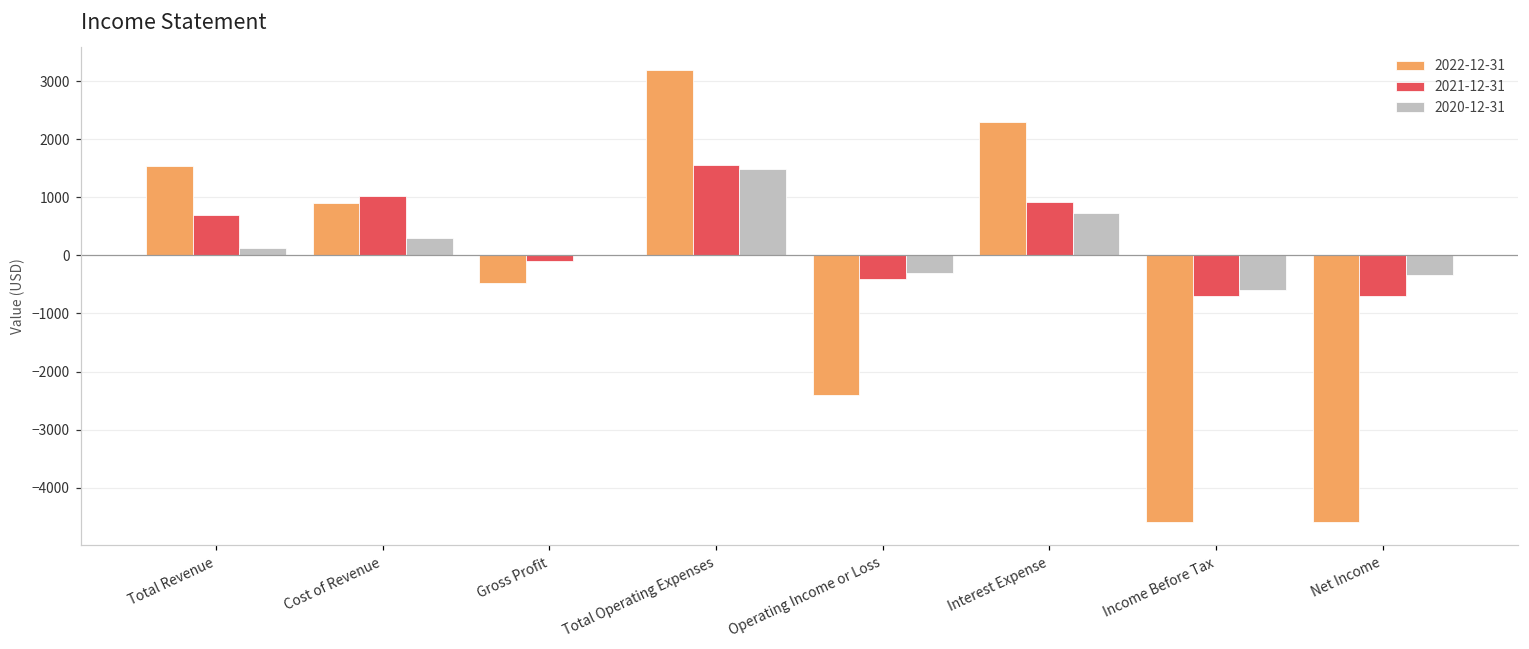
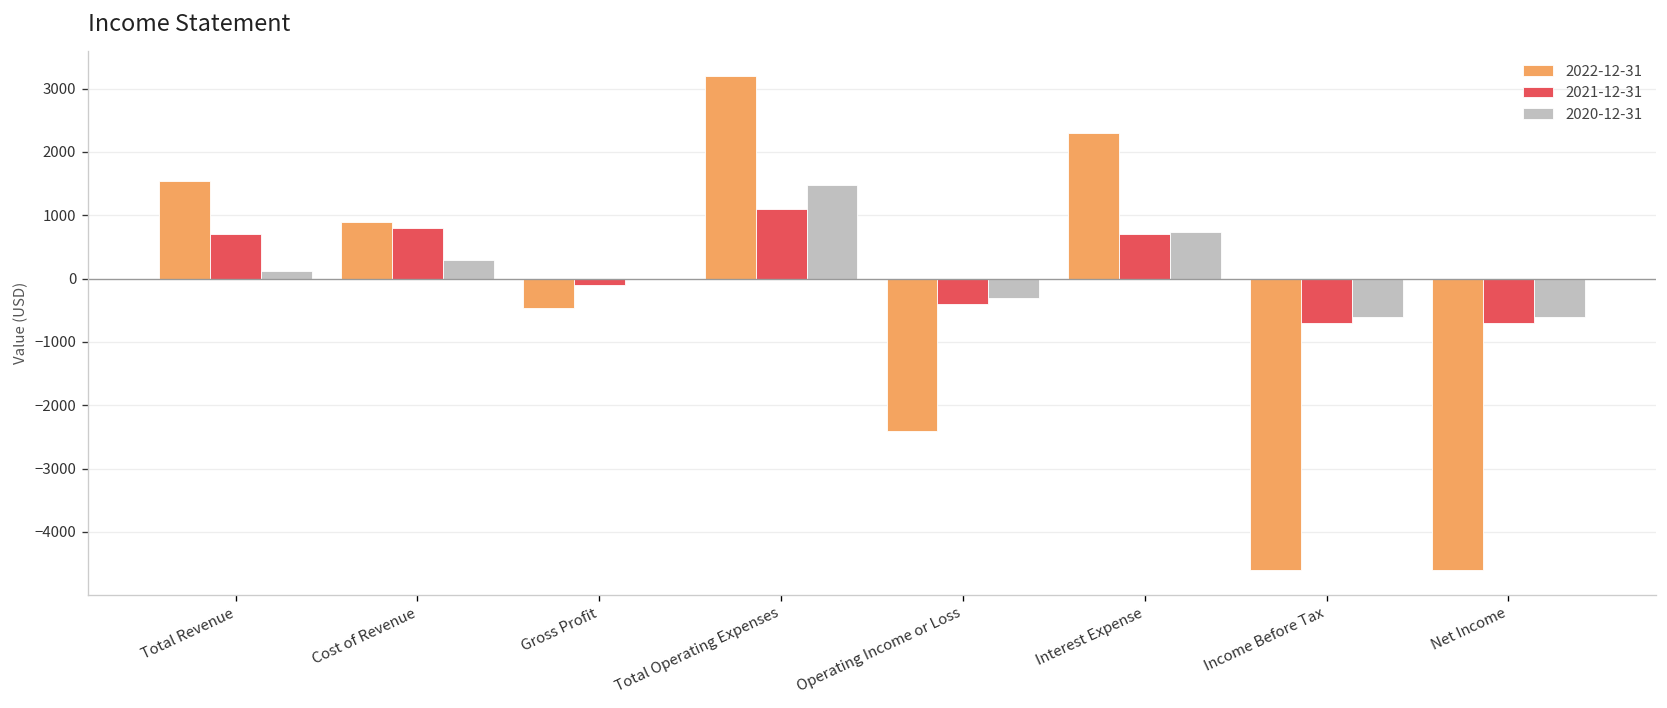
  {
    "2022-12-31": {
      "Total Revenue": 1500,
      "Cost of Revenue": 900,
      "Gross Profit": -500,
      "Total Operating Expenses": 3200,
      "Operating Income or Loss": -2400,
      "Interest Expense": 2300,
      "Income Before Tax": -4600,
      "Net Income": -4600
    },
    "2021-12-31": {
      "Total Revenue": 700,
-     "Cost of Revenue": 1000,
+     "Cost of Revenue": 800,
      "Gross Profit": -100,
-     "Total Operating Expenses": 1600,
+     "Total Operating Expenses": 1100,
      "Operating Income or Loss": -400,
-     "Interest Expense": 900,
+     "Interest Expense": 700,
      "Income Before Tax": -700,
      "Net Income": -700
    },
    "2020-12-31": {
      "Total Revenue": 100,
      "Cost of Revenue": 300,
      "Gross Profit": 0,
      "Total Operating Expenses": 1500,
      "Operating Income or Loss": -300,
      "Interest Expense": 700,
      "Income Before Tax": -600,
-     "Net Income": -300
+     "Net Income": -600
    }
  }
